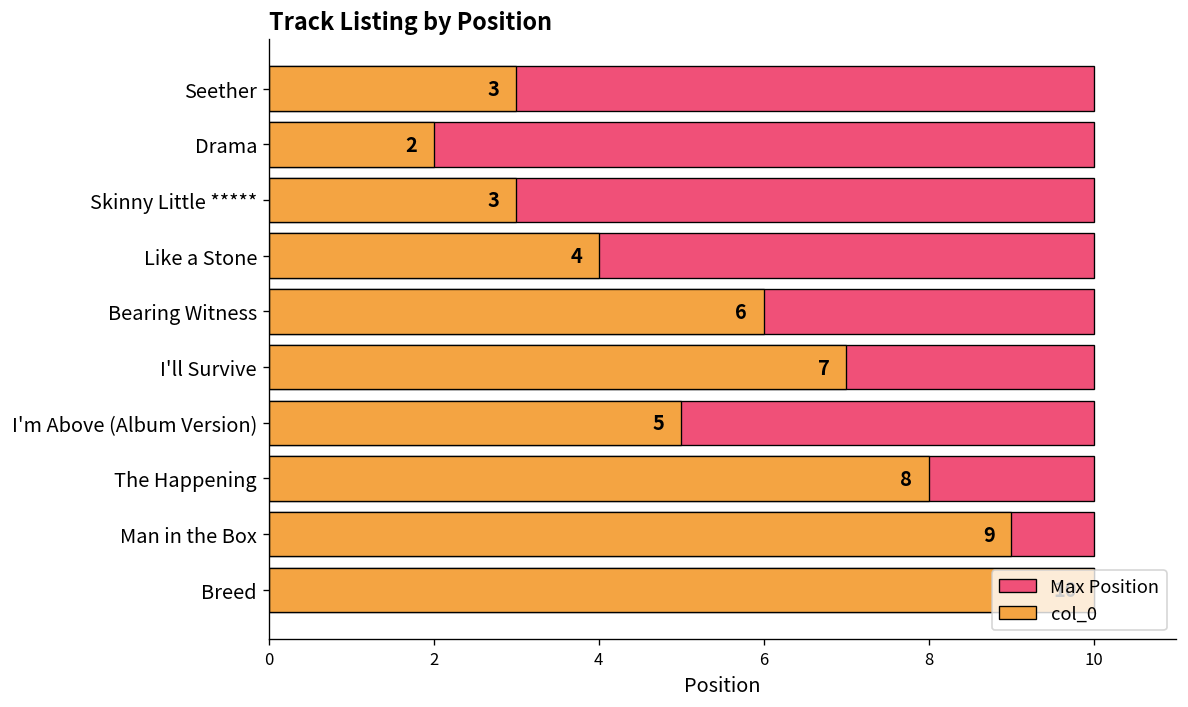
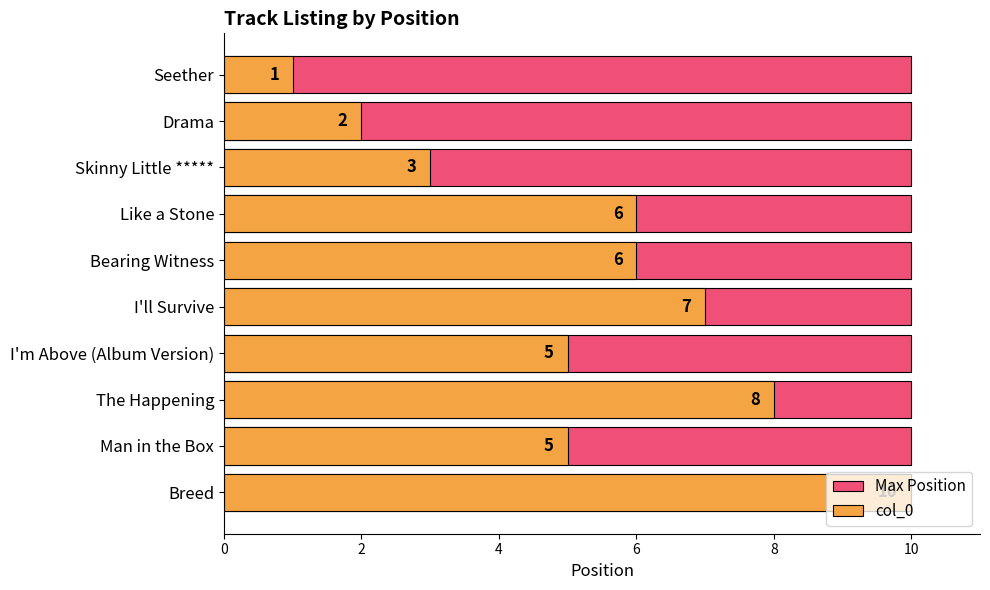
  {
    "Max Position": {
      "Seether": 10.0,
      "Drama": 10.0,
      "Skinny Little *****": 10.0,
      "Like a Stone": 10.0,
      "Bearing Witness": 10.0,
      "I'll Survive": 10.0,
      "I'm Above (Album Version)": 10.0,
      "The Happening": 10.0,
      "Man in the Box": 10.0
    },
    "col_0": {
-     "Seether": 3,
-     "Like a Stone": 4,
-     "Man in the Box": 9
+     "Seether": 1,
+     "Like a Stone": 6,
+     "Man in the Box": 5
    }
  }
